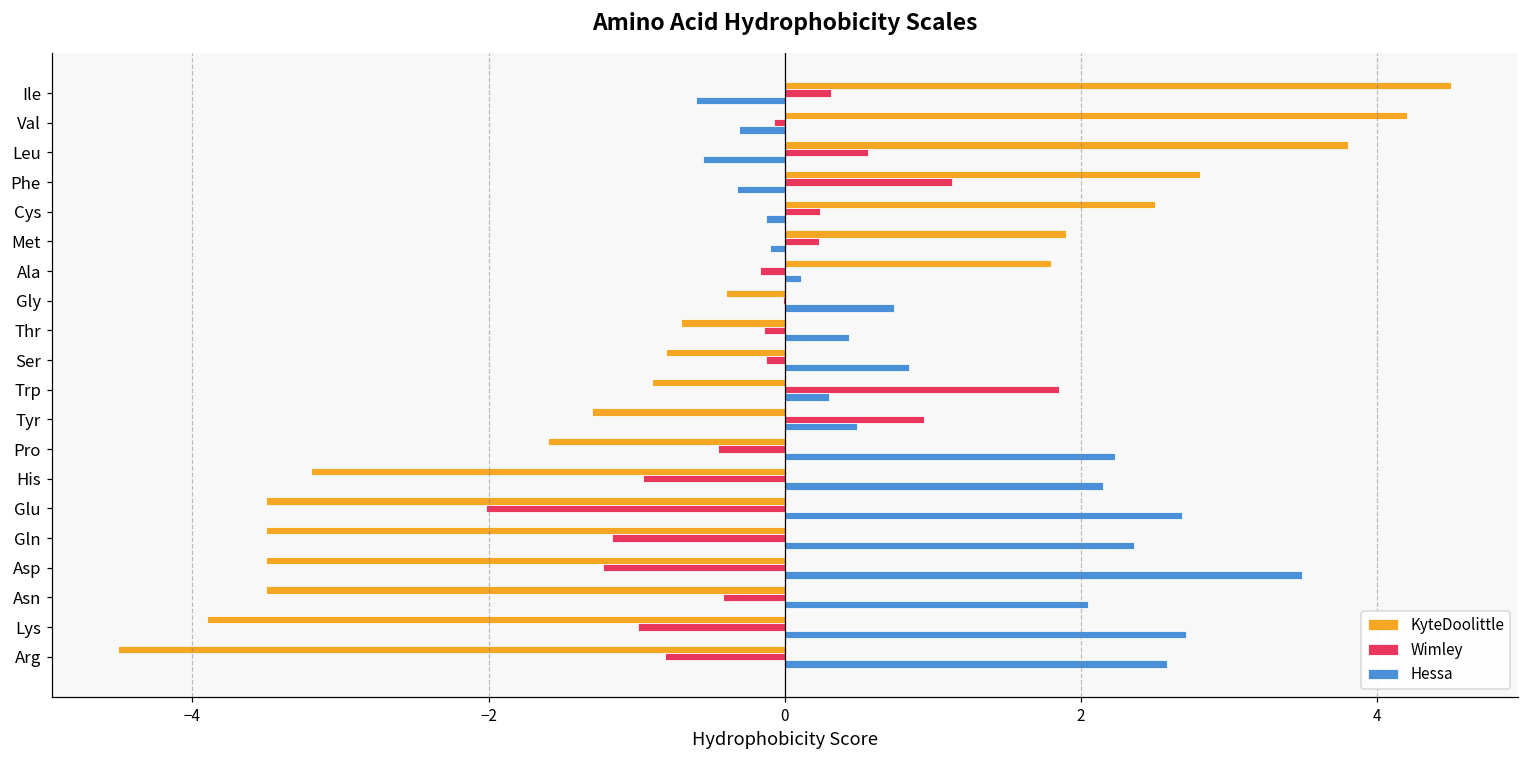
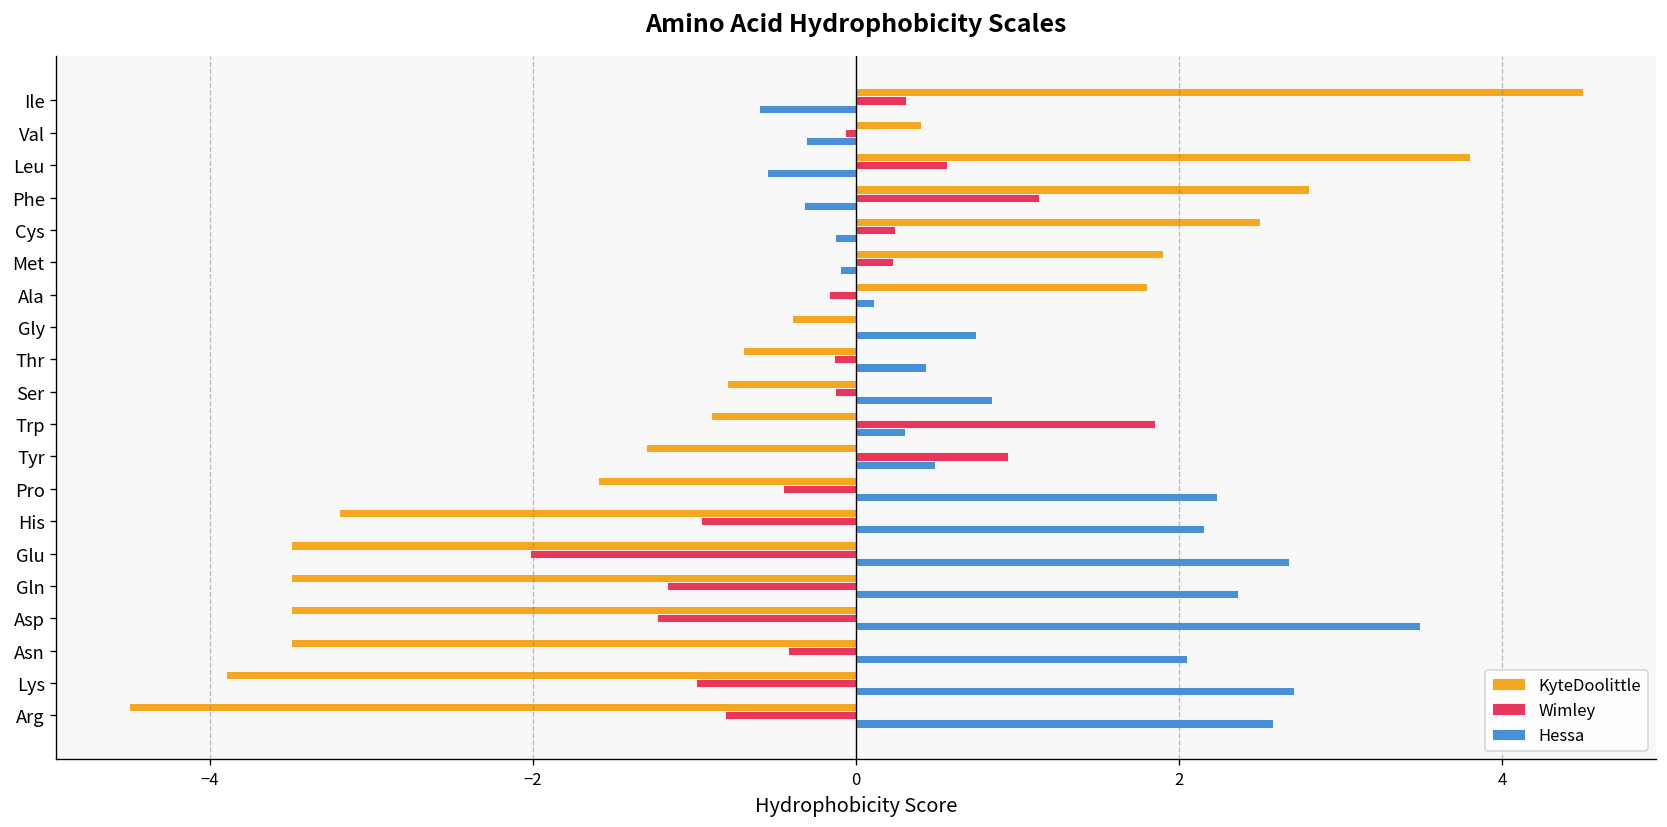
  {
    "KyteDoolittle": {
      "Ile": 4.5,
-     "Val": 4.2,
+     "Val": 0.4,
      "Leu": 3.8,
      "Phe": 2.8,
      "Cys": 2.5,
      "Met": 1.9,
      "Ala": 1.8,
      "Gly": -0.4,
      "Thr": -0.7,
      "Ser": -0.8,
      "Trp": -0.9,
      "Tyr": -1.3,
      "Pro": -1.6,
      "His": -3.2,
      "Glu": -3.5,
      "Gln": -3.5,
      "Asp": -3.5,
      "Asn": -3.5,
      "Lys": -3.9,
      "Arg": -4.5
    },
    "Wimley": {
      "Ile": 0.3,
      "Val": -0.07,
      "Leu": 0.56,
      "Phe": 1.13,
      "Cys": 0.24,
      "Met": 0.23,
      "Ala": -0.17,
      "Thr": -0.14,
      "Ser": -0.13,
      "Trp": 1.85,
      "Tyr": 0.94,
      "Pro": -0.45,
      "His": -0.96,
      "Glu": -2.02,
      "Gln": -1.17,
      "Asp": -1.23,
      "Asn": -0.42,
      "Lys": -1.0,
      "Arg": -0.8
    },
    "Hessa": {
      "Ile": -0.6,
      "Val": -0.3,
      "Leu": -0.55,
      "Phe": -0.32,
      "Cys": -0.13,
      "Met": -0.1,
      "Ala": 0.1,
      "Gly": 0.74,
      "Thr": 0.43,
      "Ser": 0.84,
      "Trp": 0.3,
      "Tyr": 0.5,
      "Pro": 2.23,
      "His": 2.15,
      "Glu": 2.68,
      "Gln": 2.36,
      "Asp": 3.5,
      "Asn": 2.05,
      "Lys": 2.7,
      "Arg": 2.58
    }
  }
